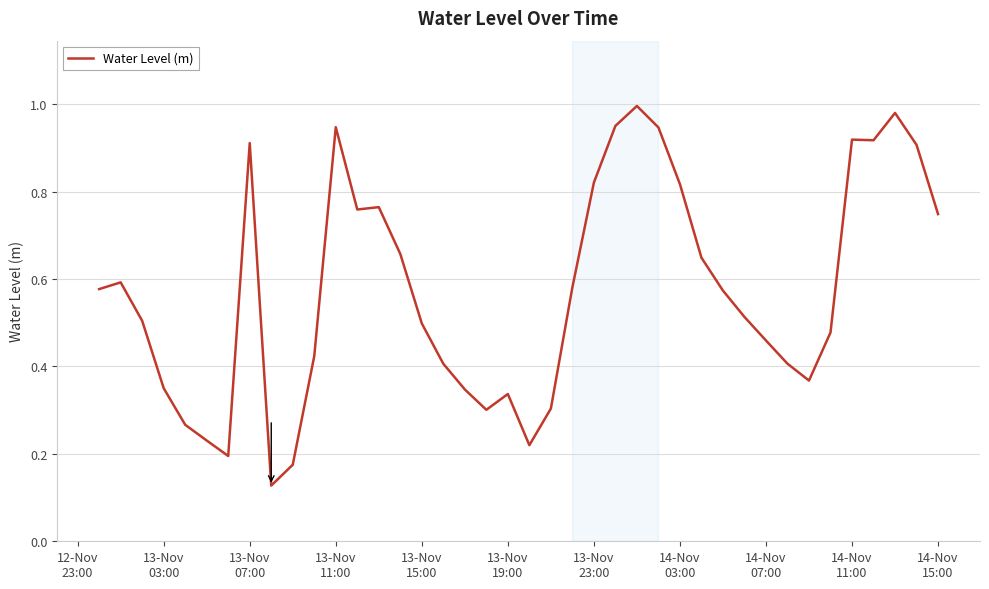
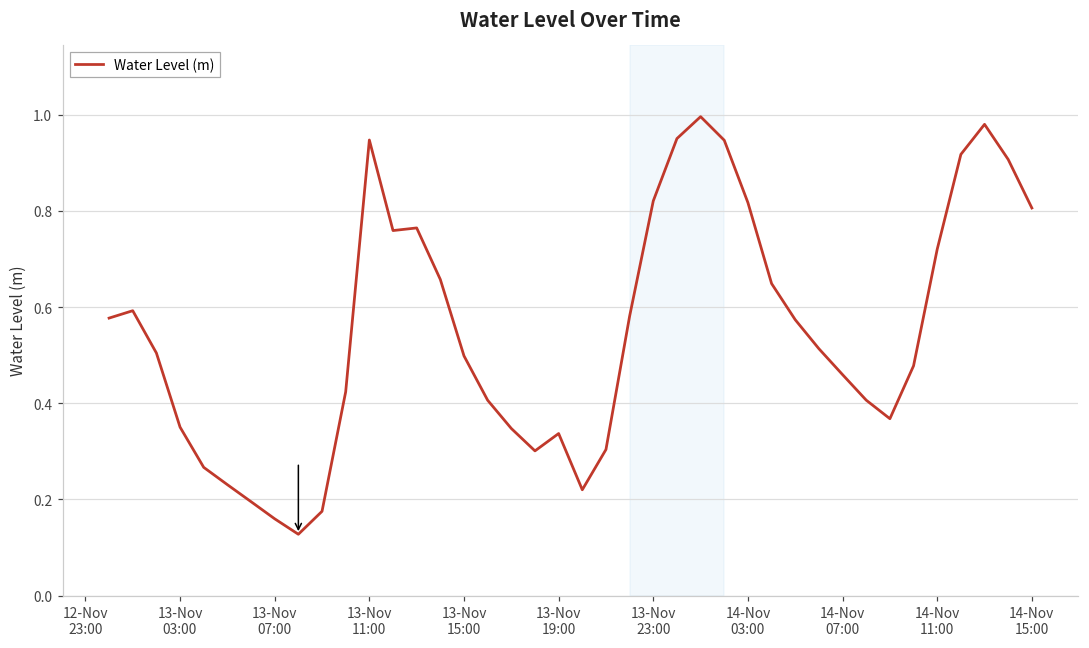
  {
    "13-Nov 03:00": 0.35,
-   "13-Nov 07:00": 0.91,
+   "13-Nov 07:00": 0.16,
    "13-Nov 11:00": 0.95,
    "13-Nov 15:00": 0.50,
    "13-Nov 19:00": 0.34,
    "13-Nov 23:00": 0.82,
    "14-Nov 03:00": 0.82,
    "14-Nov 07:00": 0.46,
-   "14-Nov 11:00": 0.92,
-   "14-Nov 15:00": 0.75
+   "14-Nov 11:00": 0.72,
+   "14-Nov 15:00": 0.81
  }
